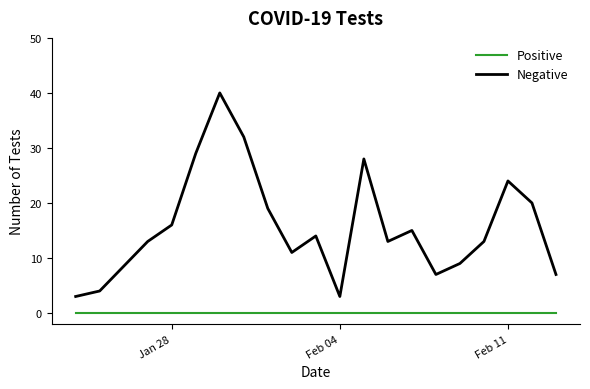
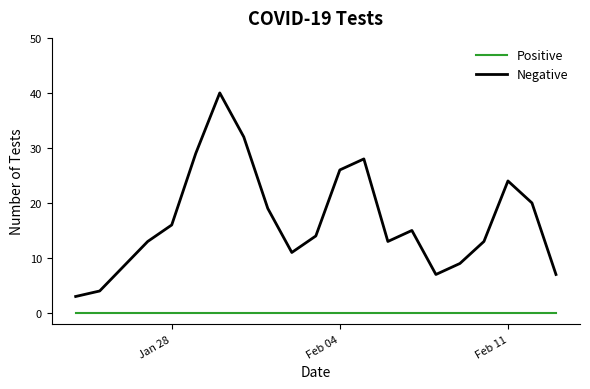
  {
    "Positive": {
      "Jan 28": 0,
      "Feb 04": 0,
      "Feb 11": 0
    },
    "Negative": {
      "Jan 28": 16,
-     "Feb 04": 3,
+     "Feb 04": 26,
      "Feb 11": 24
    }
  }
